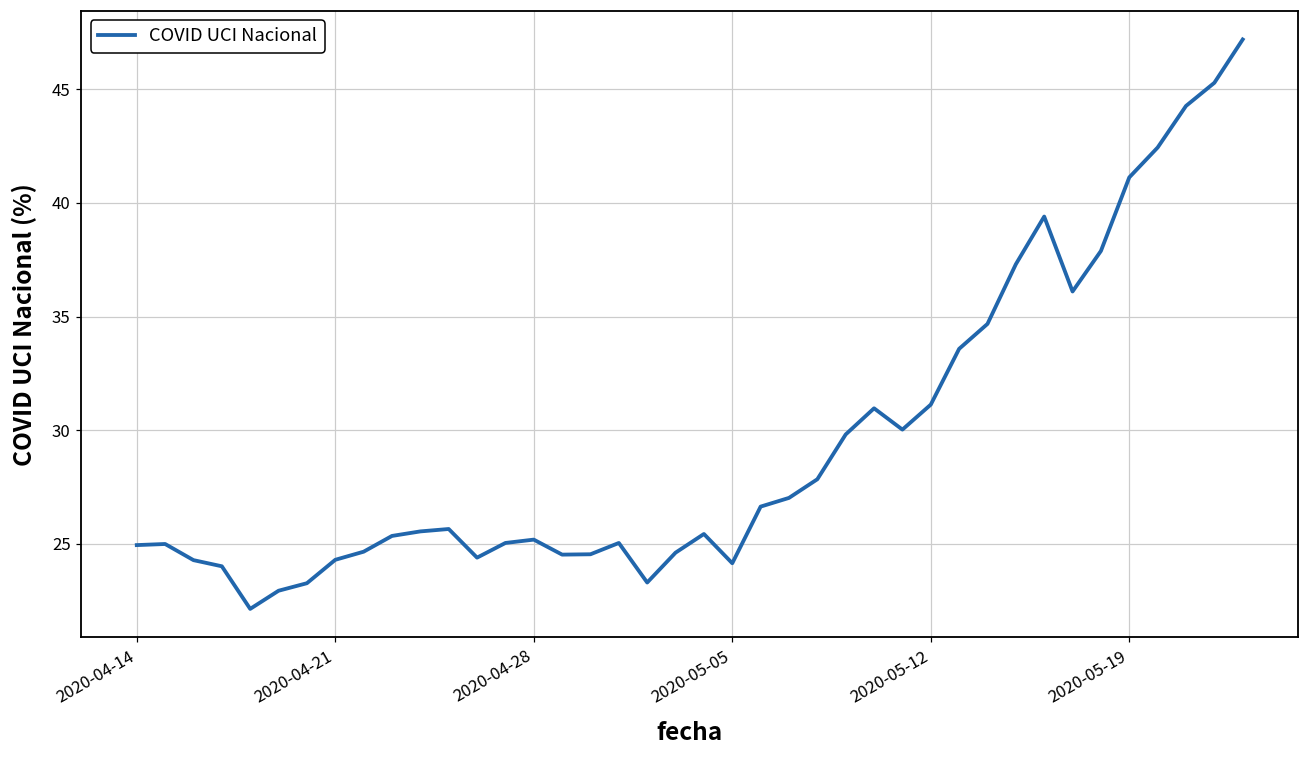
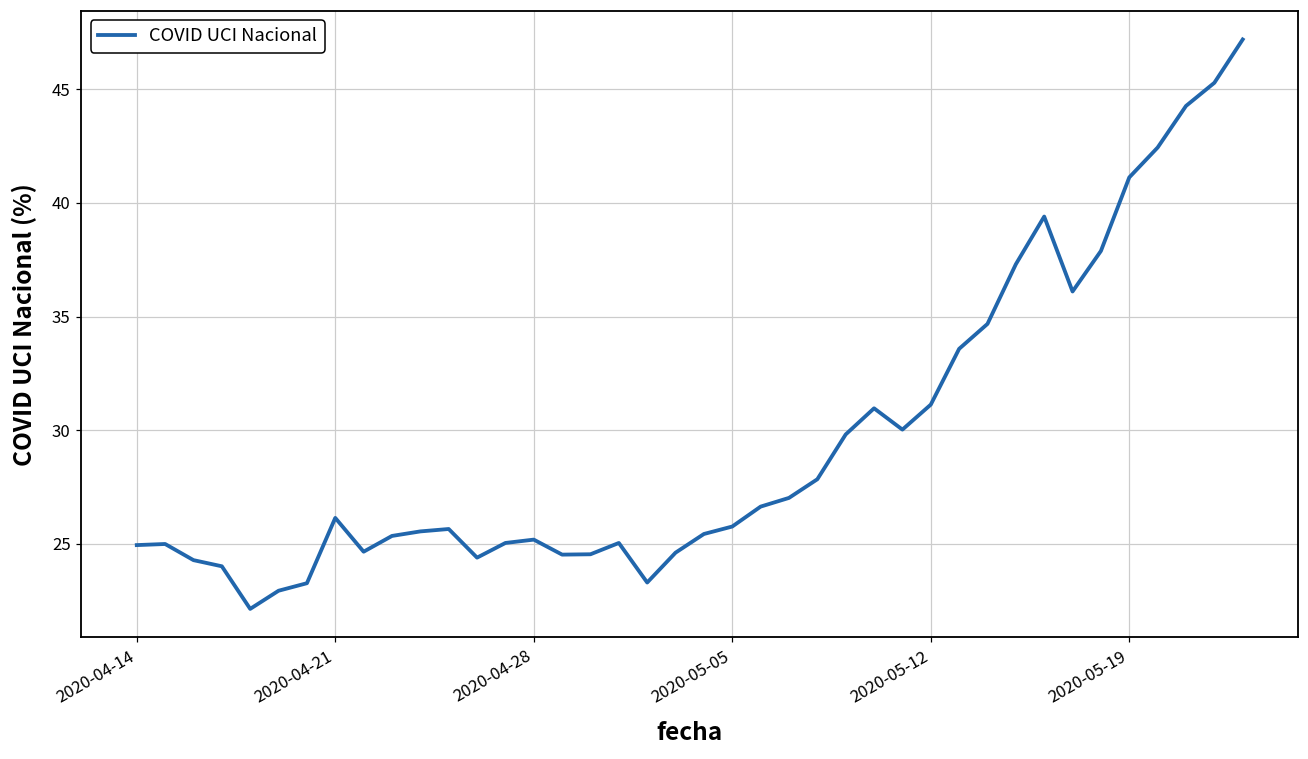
  {
    "2020-04-14": 24.9,
-   "2020-04-21": 24.3,
+   "2020-04-21": 26.1,
    "2020-04-28": 25.2,
-   "2020-05-05": 24.1,
+   "2020-05-05": 25.8,
    "2020-05-12": 31.1,
    "2020-05-19": 41.1
  }
